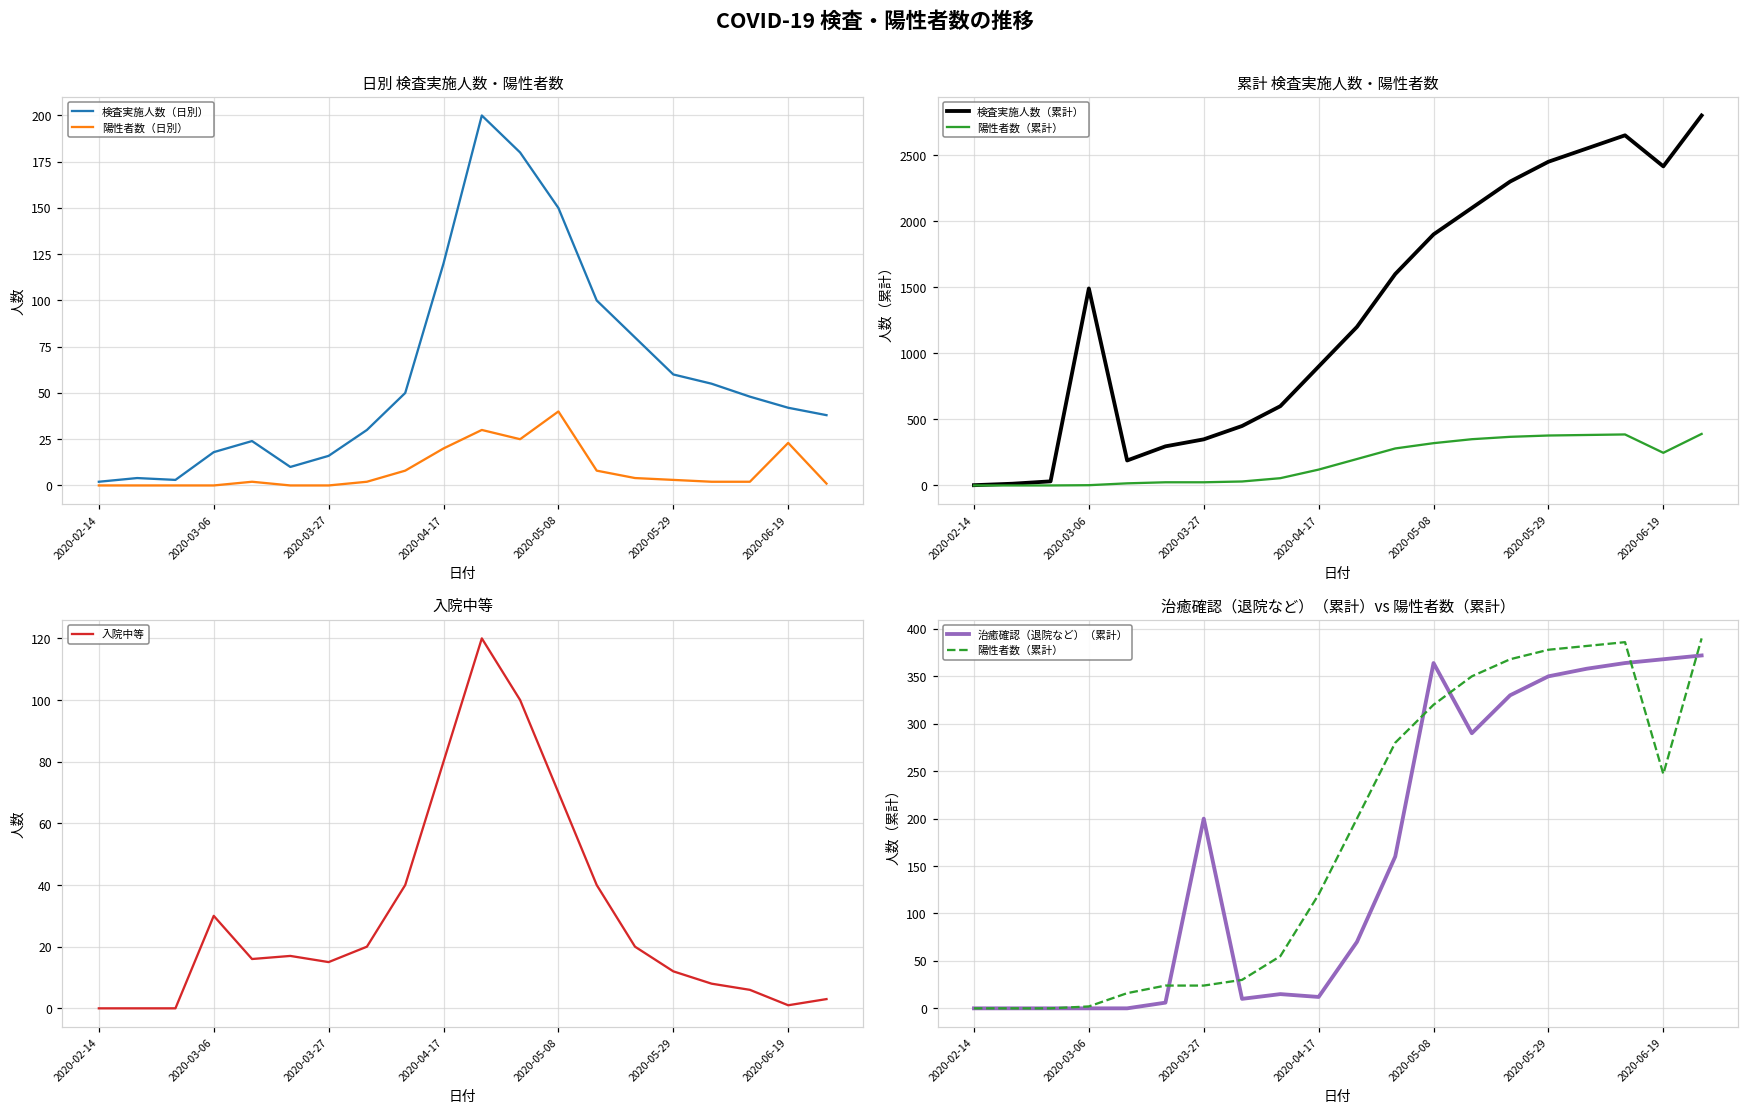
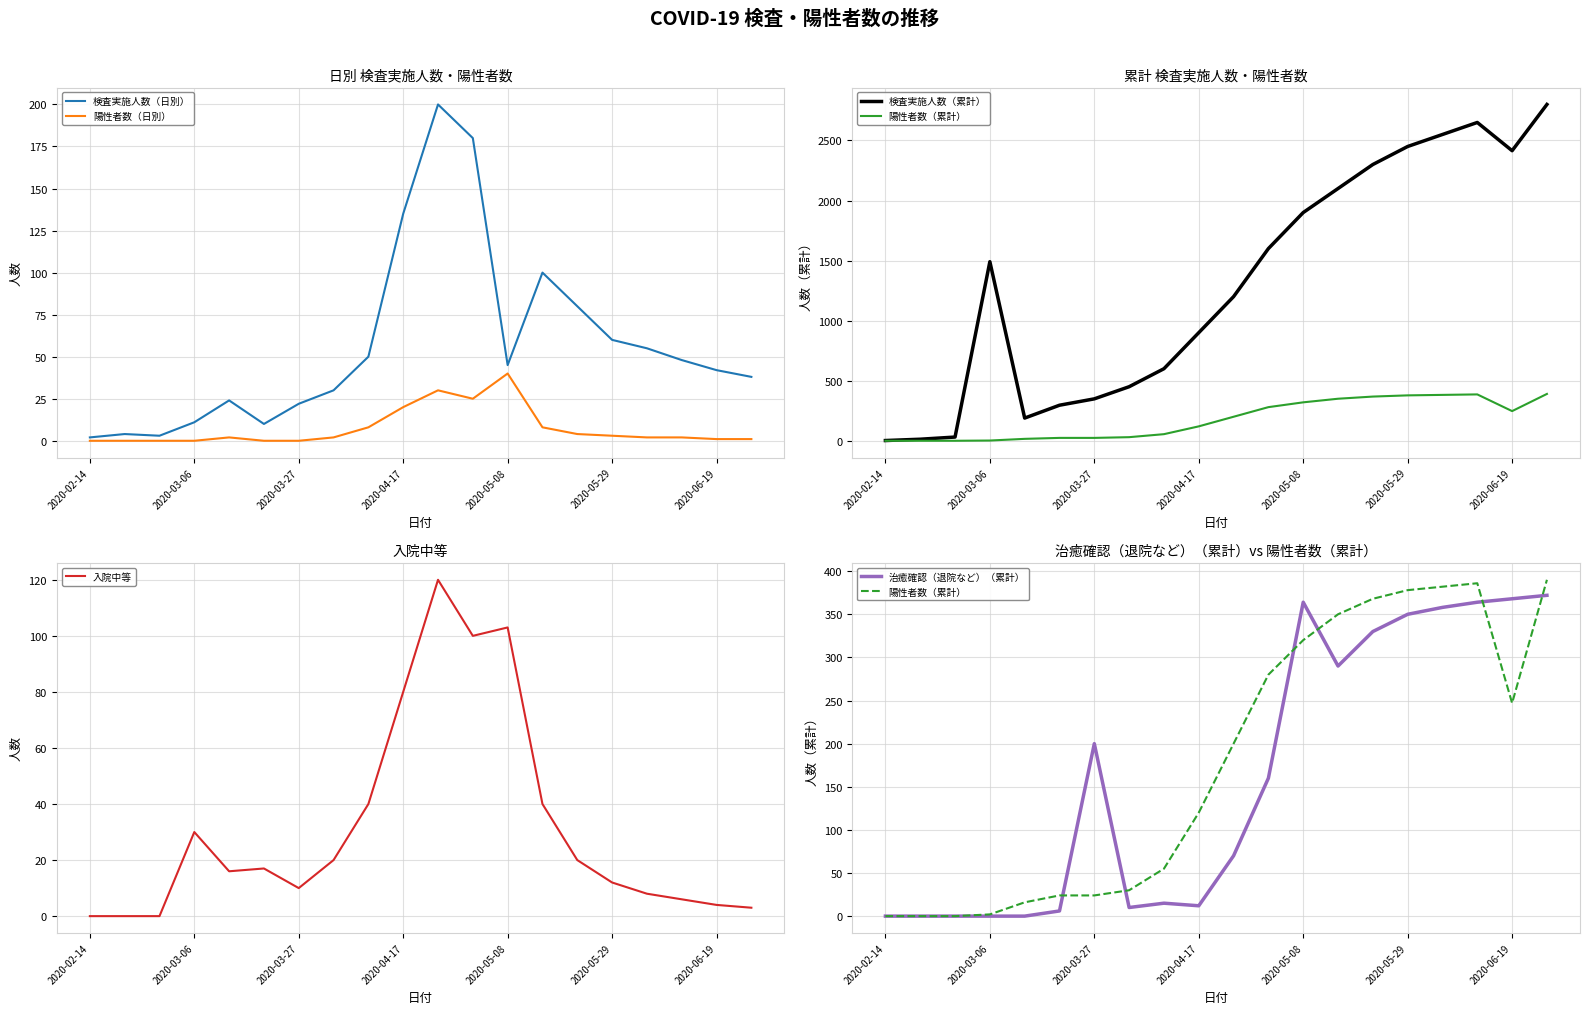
  {
    "日別 検査実施人数・陽性者数": {
      "検査実施人数（日別）": {
        "2020-02-14": 2,
-       "2020-03-06": 18,
-       "2020-03-27": 16,
-       "2020-04-17": 120,
-       "2020-05-08": 150,
+       "2020-03-06": 11,
+       "2020-03-27": 22,
+       "2020-04-17": 135,
+       "2020-05-08": 45,
        "2020-05-29": 60,
        "2020-06-19": 42
      },
      "陽性者数（日別）": {
        "2020-02-14": 0,
        "2020-03-06": 0,
        "2020-03-27": 0,
        "2020-04-17": 20,
        "2020-05-08": 40,
        "2020-05-29": 3,
-       "2020-06-19": 23
+       "2020-06-19": 1
      }
    },
    "累計 検査実施人数・陽性者数": {
      "検査実施人数（累計）": {
        "2020-03-06": 1490,
        "2020-03-27": 350,
        "2020-04-17": 900,
        "2020-05-08": 1900,
        "2020-05-29": 2450,
        "2020-06-19": 2420
      },
      "陽性者数（累計）": {
        "2020-03-06": 0,
        "2020-03-27": 20,
        "2020-04-17": 120,
        "2020-05-08": 320,
        "2020-05-29": 380,
        "2020-06-19": 250
      }
    },
    "入院中等": {
      "2020-02-14": 0,
      "2020-03-06": 30,
-     "2020-03-27": 15,
+     "2020-03-27": 10,
      "2020-04-17": 80,
-     "2020-05-08": 70,
+     "2020-05-08": 103,
      "2020-05-29": 12,
-     "2020-06-19": 1
+     "2020-06-19": 4
    },
    "治癒確認（退院など）（累計）vs 陽性者数（累計）": {
      "治癒確認（退院など）（累計）": {
        "2020-03-27": 200,
        "2020-04-17": 10,
        "2020-05-08": 360,
        "2020-05-29": 350,
        "2020-06-19": 370
      },
      "陽性者数（累計）": {
        "2020-03-27": 20,
        "2020-04-17": 120,
        "2020-05-08": 320,
        "2020-05-29": 380,
        "2020-06-19": 250
      }
    }
  }
